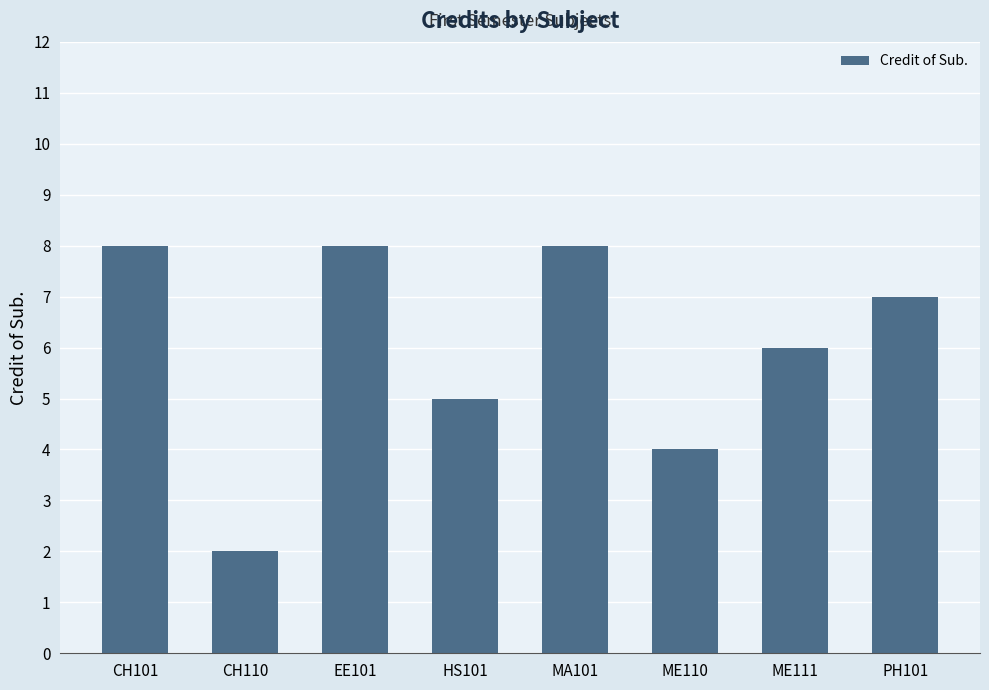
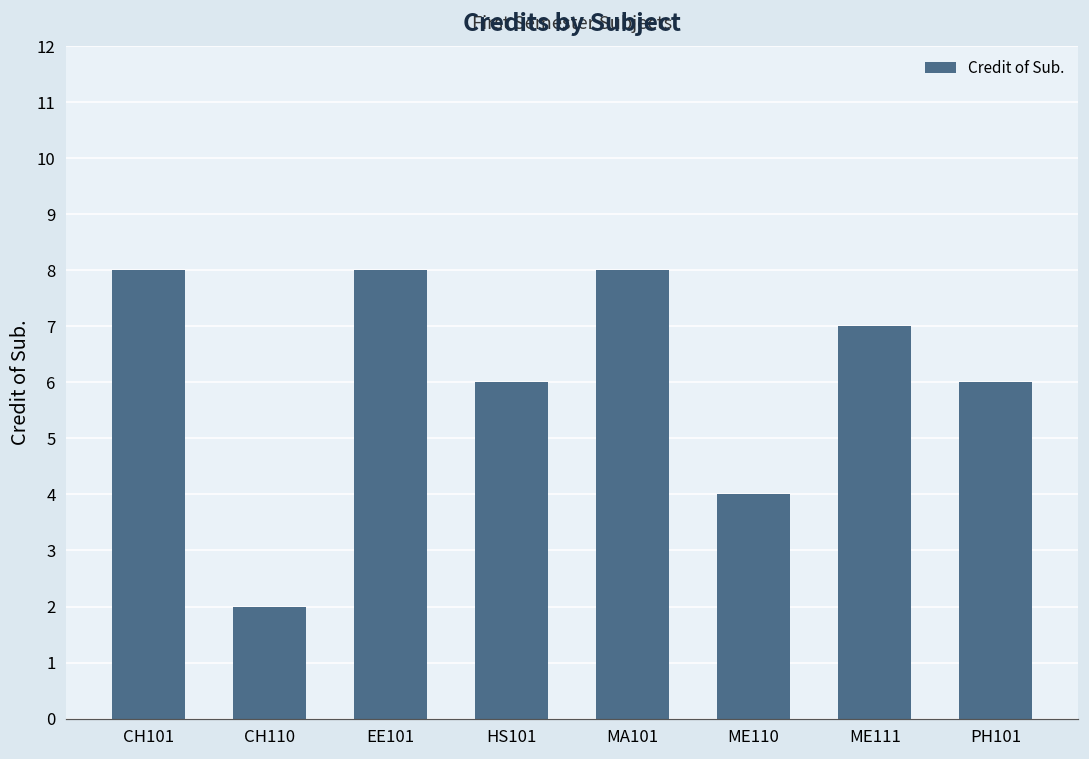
  {
    "CH101": 8,
    "CH110": 2,
    "EE101": 8,
-   "HS101": 5,
+   "HS101": 6,
    "MA101": 8,
    "ME110": 4,
-   "ME111": 6,
-   "PH101": 7
+   "ME111": 7,
+   "PH101": 6
  }
